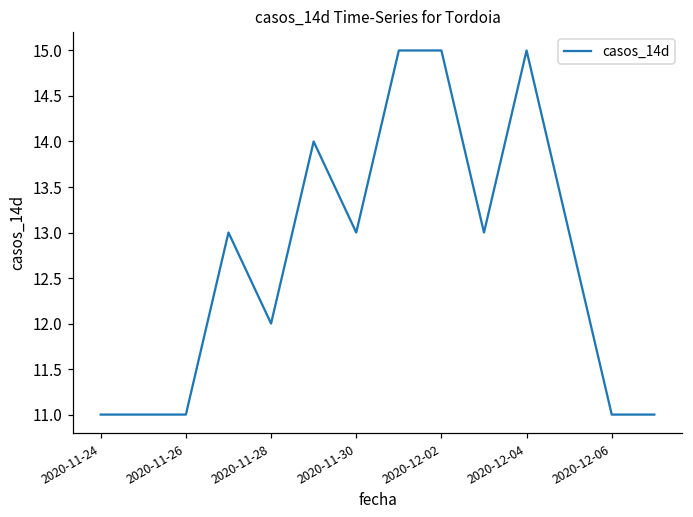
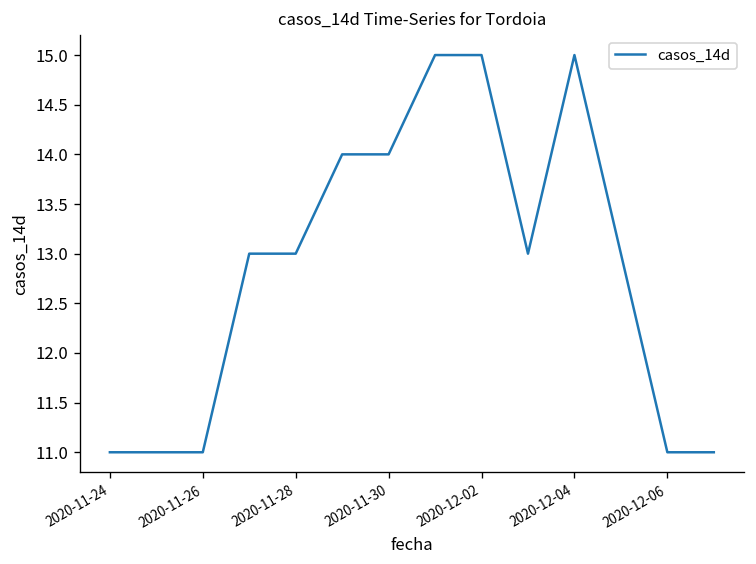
  {
    "2020-11-24": 11,
    "2020-11-26": 11,
-   "2020-11-28": 12,
-   "2020-11-30": 13,
+   "2020-11-28": 13,
+   "2020-11-30": 14,
    "2020-12-02": 15,
    "2020-12-04": 15,
    "2020-12-06": 11
  }
